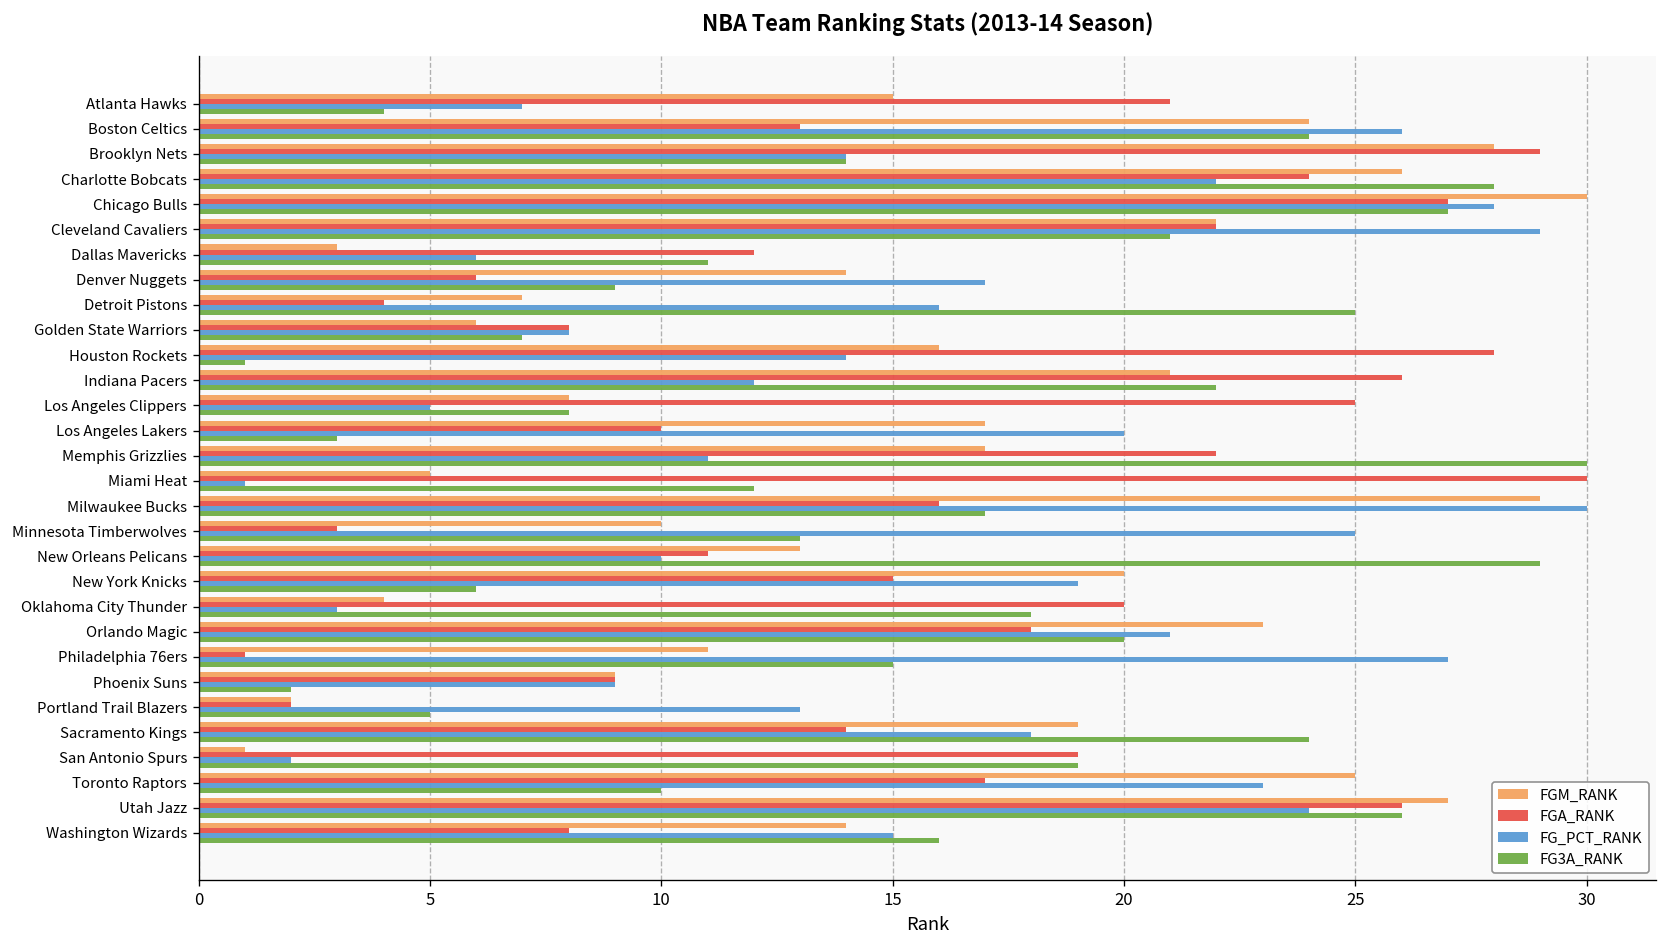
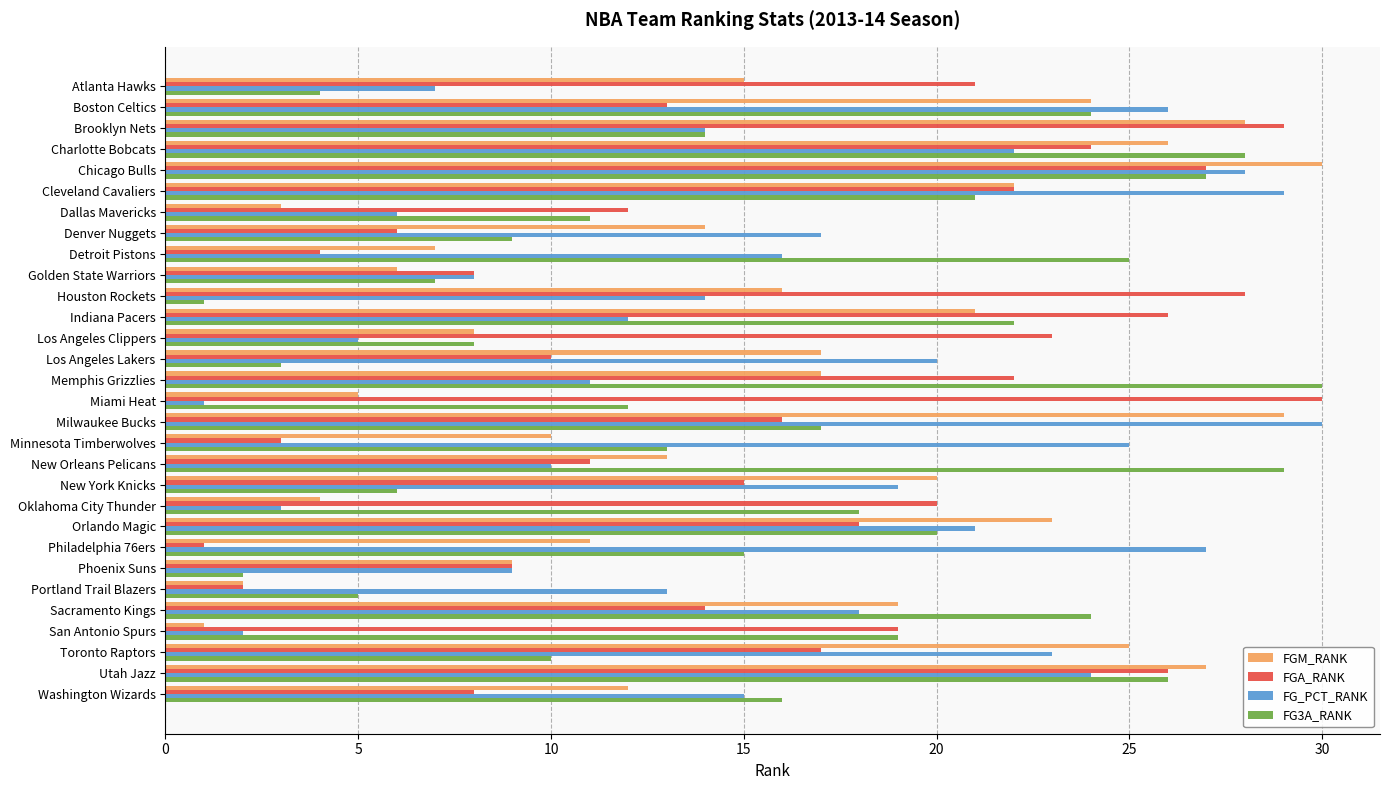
  {
    "FGM_RANK": {
      "Atlanta Hawks": 15,
      "Boston Celtics": 24,
      "Brooklyn Nets": 28,
      "Charlotte Bobcats": 26,
      "Chicago Bulls": 30,
      "Cleveland Cavaliers": 22,
      "Dallas Mavericks": 3,
      "Denver Nuggets": 14,
      "Detroit Pistons": 7,
      "Golden State Warriors": 6,
      "Houston Rockets": 16,
      "Indiana Pacers": 21,
      "Los Angeles Clippers": 8,
      "Los Angeles Lakers": 17,
      "Memphis Grizzlies": 17,
      "Miami Heat": 5,
      "Milwaukee Bucks": 29,
      "Minnesota Timberwolves": 10,
      "New Orleans Pelicans": 13,
      "New York Knicks": 20,
      "Oklahoma City Thunder": 4,
      "Orlando Magic": 23,
      "Philadelphia 76ers": 11,
      "Phoenix Suns": 9,
      "Portland Trail Blazers": 2,
      "Sacramento Kings": 19,
      "San Antonio Spurs": 1,
      "Toronto Raptors": 25,
      "Utah Jazz": 27,
-     "Washington Wizards": 14
+     "Washington Wizards": 12
    },
    "FGA_RANK": {
      "Atlanta Hawks": 21,
      "Boston Celtics": 13,
      "Brooklyn Nets": 29,
      "Charlotte Bobcats": 24,
      "Chicago Bulls": 27,
      "Cleveland Cavaliers": 22,
      "Dallas Mavericks": 12,
      "Denver Nuggets": 6,
      "Detroit Pistons": 4,
      "Golden State Warriors": 8,
      "Houston Rockets": 28,
      "Indiana Pacers": 26,
-     "Los Angeles Clippers": 25,
+     "Los Angeles Clippers": 23,
      "Los Angeles Lakers": 10,
      "Memphis Grizzlies": 22,
      "Miami Heat": 30,
      "Milwaukee Bucks": 16,
      "Minnesota Timberwolves": 3,
      "New Orleans Pelicans": 11,
      "New York Knicks": 15,
      "Oklahoma City Thunder": 20,
      "Orlando Magic": 18,
      "Philadelphia 76ers": 1,
      "Phoenix Suns": 9,
      "Portland Trail Blazers": 2,
      "Sacramento Kings": 14,
      "San Antonio Spurs": 19,
      "Toronto Raptors": 17,
      "Utah Jazz": 26,
      "Washington Wizards": 8
    },
    "FG_PCT_RANK": {
      "Atlanta Hawks": 7,
      "Boston Celtics": 26,
      "Brooklyn Nets": 14,
      "Charlotte Bobcats": 22,
      "Chicago Bulls": 28,
      "Cleveland Cavaliers": 29,
      "Dallas Mavericks": 6,
      "Denver Nuggets": 17,
      "Detroit Pistons": 16,
      "Golden State Warriors": 8,
      "Houston Rockets": 14,
      "Indiana Pacers": 12,
      "Los Angeles Clippers": 5,
      "Los Angeles Lakers": 20,
      "Memphis Grizzlies": 11,
      "Miami Heat": 1,
      "Milwaukee Bucks": 30,
      "Minnesota Timberwolves": 25,
      "New Orleans Pelicans": 10,
      "New York Knicks": 19,
      "Oklahoma City Thunder": 3,
      "Orlando Magic": 21,
      "Philadelphia 76ers": 27,
      "Phoenix Suns": 9,
      "Portland Trail Blazers": 13,
      "Sacramento Kings": 18,
      "San Antonio Spurs": 2,
      "Toronto Raptors": 23,
      "Utah Jazz": 24,
      "Washington Wizards": 15
    },
    "FG3A_RANK": {
      "Atlanta Hawks": 4,
      "Boston Celtics": 24,
      "Brooklyn Nets": 14,
      "Charlotte Bobcats": 28,
      "Chicago Bulls": 27,
      "Cleveland Cavaliers": 21,
      "Dallas Mavericks": 11,
      "Denver Nuggets": 9,
      "Detroit Pistons": 25,
      "Golden State Warriors": 7,
      "Houston Rockets": 1,
      "Indiana Pacers": 22,
      "Los Angeles Clippers": 8,
      "Los Angeles Lakers": 3,
      "Memphis Grizzlies": 30,
      "Miami Heat": 12,
      "Milwaukee Bucks": 17,
      "Minnesota Timberwolves": 13,
      "New Orleans Pelicans": 29,
      "New York Knicks": 6,
      "Oklahoma City Thunder": 18,
      "Orlando Magic": 20,
      "Philadelphia 76ers": 15,
      "Phoenix Suns": 2,
      "Portland Trail Blazers": 5,
      "Sacramento Kings": 24,
      "San Antonio Spurs": 19,
      "Toronto Raptors": 10,
      "Utah Jazz": 26,
      "Washington Wizards": 16
    }
  }
